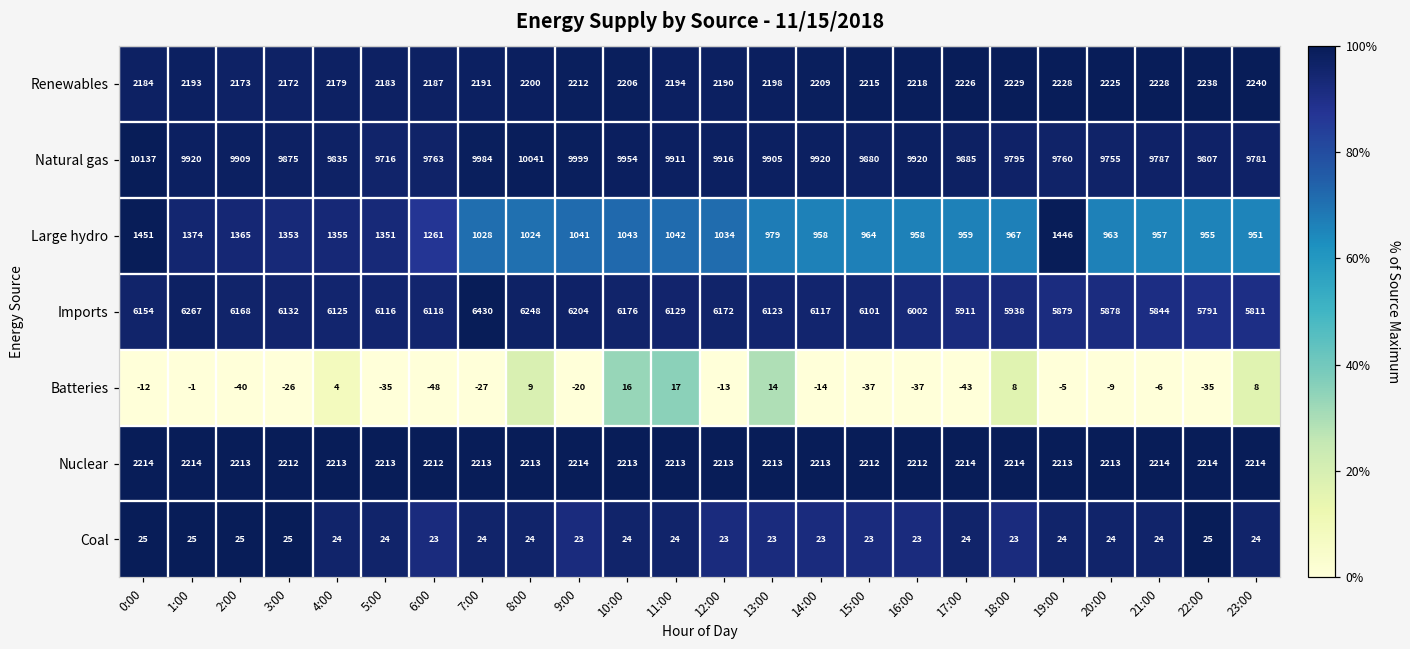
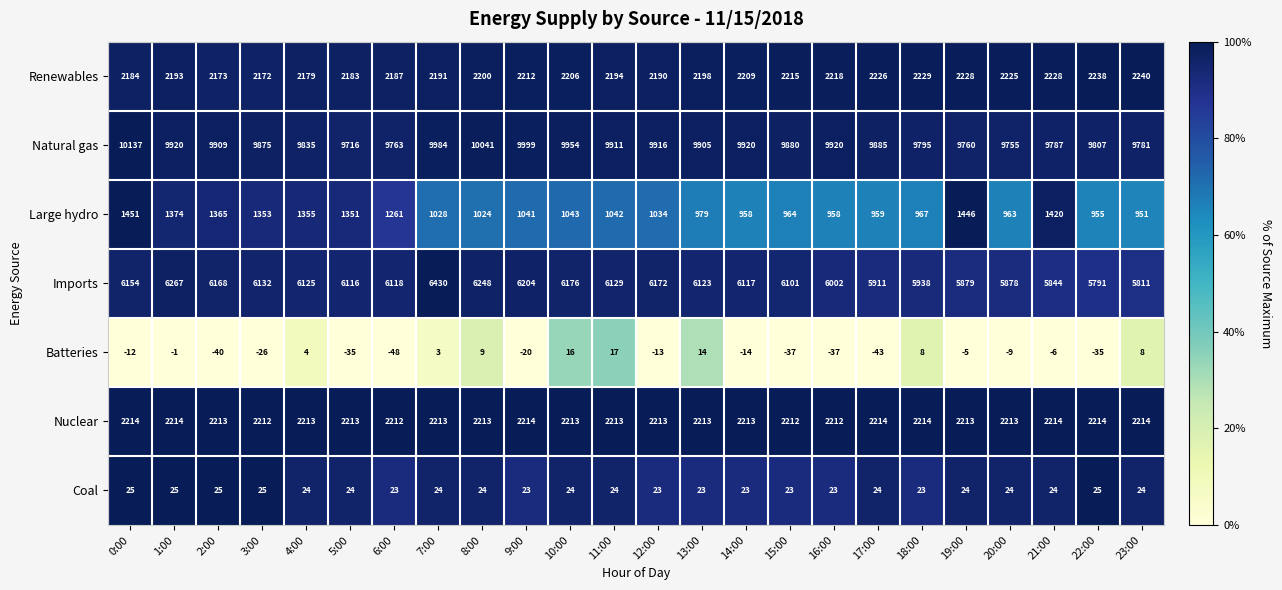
  {
    "Renewables": {
      "0:00": 2184,
      "1:00": 2193,
      "2:00": 2173,
      "3:00": 2172,
      "4:00": 2179,
      "5:00": 2183,
      "6:00": 2187,
      "7:00": 2191,
      "8:00": 2200,
      "9:00": 2212,
      "10:00": 2206,
      "11:00": 2194,
      "12:00": 2190,
      "13:00": 2198,
      "14:00": 2209,
      "15:00": 2215,
      "16:00": 2218,
      "17:00": 2226,
      "18:00": 2229,
      "19:00": 2228,
      "20:00": 2225,
      "21:00": 2228,
      "22:00": 2238,
      "23:00": 2240
    },
    "Natural gas": {
      "0:00": 10137,
      "1:00": 9920,
      "2:00": 9909,
      "3:00": 9875,
      "4:00": 9835,
      "5:00": 9716,
      "6:00": 9763,
      "7:00": 9984,
      "8:00": 10041,
      "9:00": 9999,
      "10:00": 9954,
      "11:00": 9911,
      "12:00": 9916,
      "13:00": 9905,
      "14:00": 9920,
      "15:00": 9880,
      "16:00": 9920,
      "17:00": 9885,
      "18:00": 9795,
      "19:00": 9760,
      "20:00": 9755,
      "21:00": 9787,
      "22:00": 9807,
      "23:00": 9781
    },
    "Large hydro": {
      "0:00": 1451,
      "1:00": 1374,
      "2:00": 1365,
      "3:00": 1353,
      "4:00": 1355,
      "5:00": 1351,
      "6:00": 1261,
      "7:00": 1028,
      "8:00": 1024,
      "9:00": 1041,
      "10:00": 1043,
      "11:00": 1042,
      "12:00": 1034,
      "13:00": 979,
      "14:00": 958,
      "15:00": 964,
      "16:00": 958,
      "17:00": 959,
      "18:00": 967,
      "19:00": 1446,
      "20:00": 963,
-     "21:00": 957,
+     "21:00": 1420,
      "22:00": 955,
      "23:00": 951
    },
    "Imports": {
      "0:00": 6154,
      "1:00": 6267,
      "2:00": 6168,
      "3:00": 6132,
      "4:00": 6125,
      "5:00": 6116,
      "6:00": 6118,
      "7:00": 6430,
      "8:00": 6248,
      "9:00": 6204,
      "10:00": 6176,
      "11:00": 6129,
      "12:00": 6172,
      "13:00": 6123,
      "14:00": 6117,
      "15:00": 6101,
      "16:00": 6002,
      "17:00": 5911,
      "18:00": 5938,
      "19:00": 5879,
      "20:00": 5878,
      "21:00": 5844,
      "22:00": 5791,
      "23:00": 5811
    },
    "Batteries": {
      "0:00": -12,
      "1:00": -1,
      "2:00": -40,
      "3:00": -26,
      "4:00": 4,
      "5:00": -35,
      "6:00": -48,
-     "7:00": -27,
+     "7:00": 3,
      "8:00": 9,
      "9:00": -20,
      "10:00": 16,
      "11:00": 17,
      "12:00": -13,
      "13:00": 14,
      "14:00": -14,
      "15:00": -37,
      "16:00": -37,
      "17:00": -43,
      "18:00": 8,
      "19:00": -5,
      "20:00": -9,
      "21:00": -6,
      "22:00": -35,
      "23:00": 8
    },
    "Nuclear": {
      "0:00": 2214,
      "1:00": 2214,
      "2:00": 2213,
      "3:00": 2212,
      "4:00": 2213,
      "5:00": 2213,
      "6:00": 2212,
      "7:00": 2213,
      "8:00": 2213,
      "9:00": 2214,
      "10:00": 2213,
      "11:00": 2213,
      "12:00": 2213,
      "13:00": 2213,
      "14:00": 2213,
      "15:00": 2212,
      "16:00": 2212,
      "17:00": 2214,
      "18:00": 2214,
      "19:00": 2213,
      "20:00": 2213,
      "21:00": 2214,
      "22:00": 2214,
      "23:00": 2214
    },
    "Coal": {
      "0:00": 25,
      "1:00": 25,
      "2:00": 25,
      "3:00": 25,
      "4:00": 24,
      "5:00": 24,
      "6:00": 23,
      "7:00": 24,
      "8:00": 24,
      "9:00": 23,
      "10:00": 24,
      "11:00": 24,
      "12:00": 23,
      "13:00": 23,
      "14:00": 23,
      "15:00": 23,
      "16:00": 23,
      "17:00": 24,
      "18:00": 23,
      "19:00": 24,
      "20:00": 24,
      "21:00": 24,
      "22:00": 25,
      "23:00": 24
    }
  }
